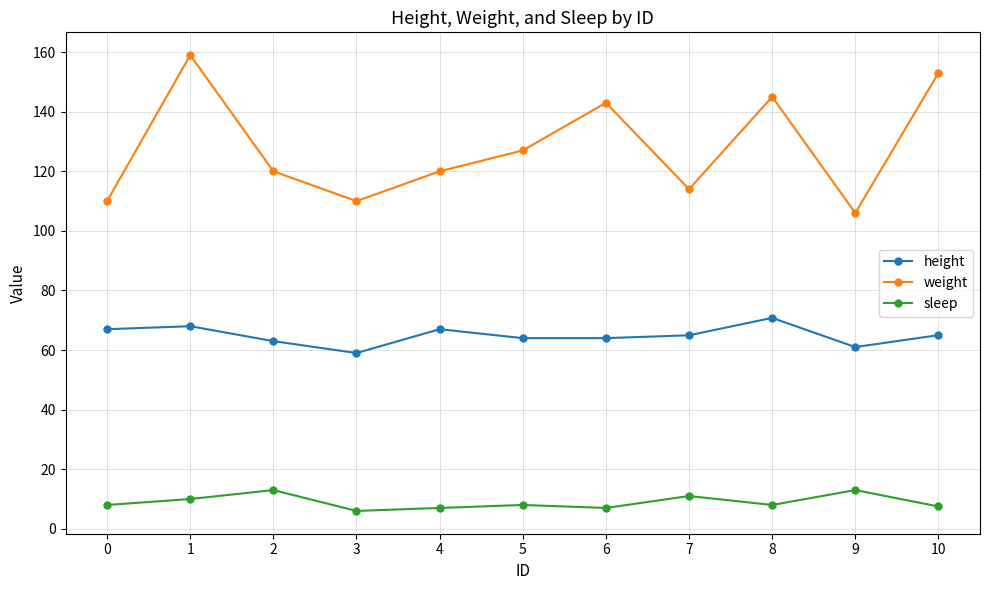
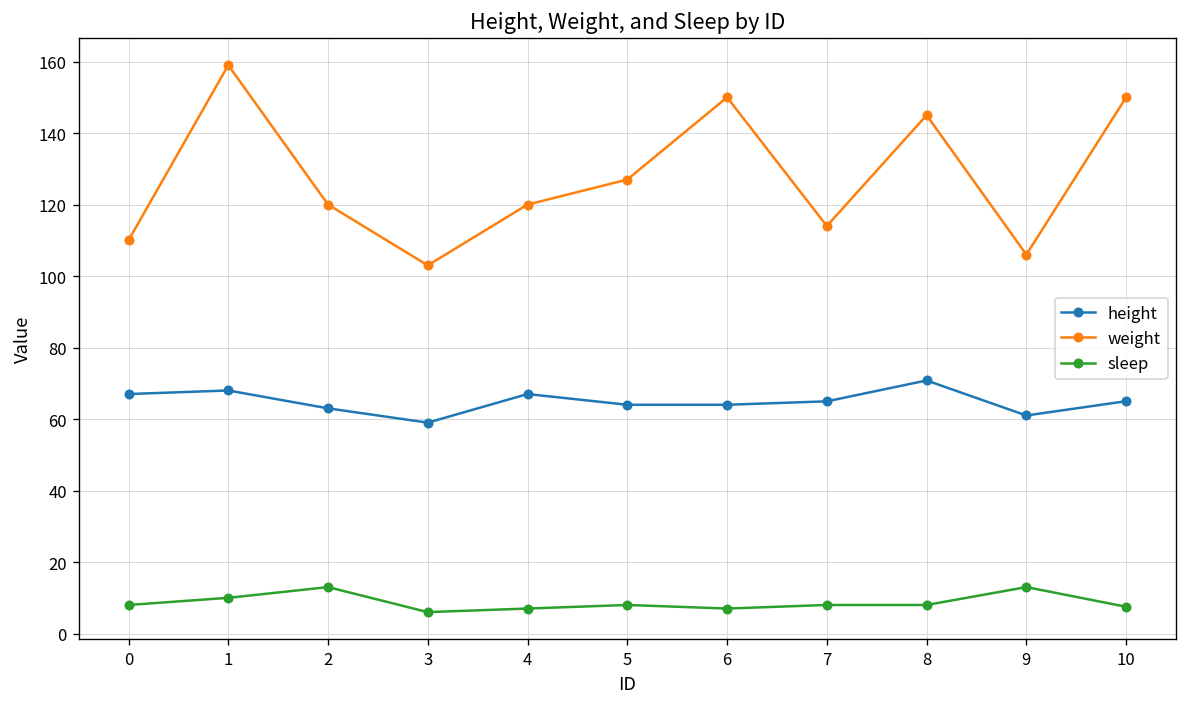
  {
    "height": {
      "0": 67,
      "1": 68,
      "2": 63,
      "3": 59,
      "4": 67,
      "5": 64,
      "6": 64,
      "7": 65,
      "8": 71,
      "9": 61,
      "10": 65
    },
    "weight": {
      "0": 110,
      "1": 159,
      "2": 120,
-     "3": 110,
+     "3": 103,
      "4": 120,
      "5": 127,
-     "6": 143,
+     "6": 150,
      "7": 114,
      "8": 145,
      "9": 106,
-     "10": 153
+     "10": 150
    },
    "sleep": {
      "0": 8,
      "1": 10,
      "2": 13,
      "3": 6,
      "4": 7,
      "5": 8,
      "6": 7,
-     "7": 11,
+     "7": 8,
      "8": 8,
      "9": 13,
      "10": 8
    }
  }
